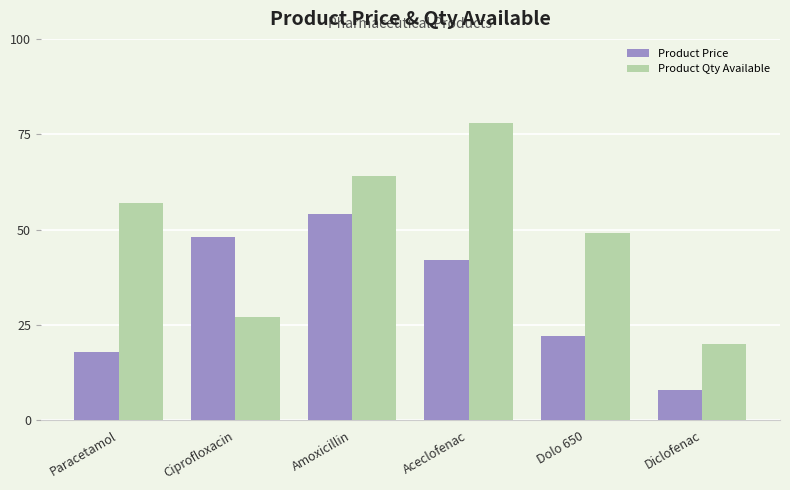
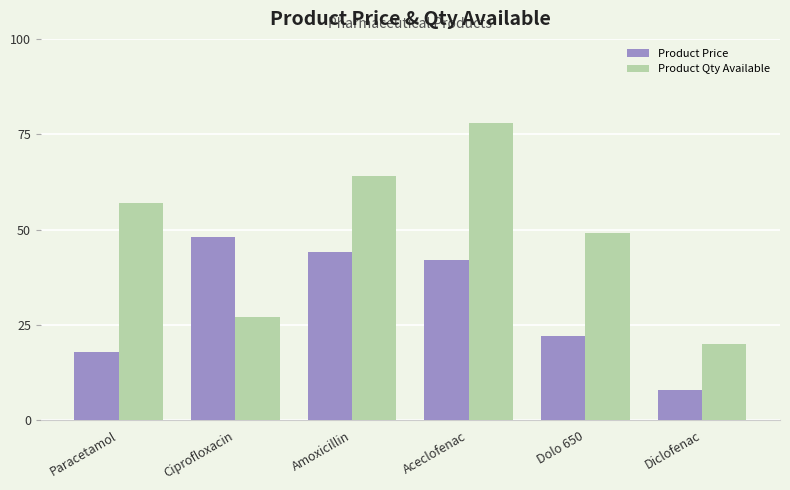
  {
    "Product Price": {
      "Paracetamol": 18,
      "Ciprofloxacin": 48,
-     "Amoxicillin": 54,
+     "Amoxicillin": 44,
      "Aceclofenac": 42,
      "Dolo 650": 22,
      "Diclofenac": 8
    },
    "Product Qty Available": {
      "Paracetamol": 57,
      "Ciprofloxacin": 27,
      "Amoxicillin": 64,
      "Aceclofenac": 78,
      "Dolo 650": 49,
      "Diclofenac": 20
    }
  }
